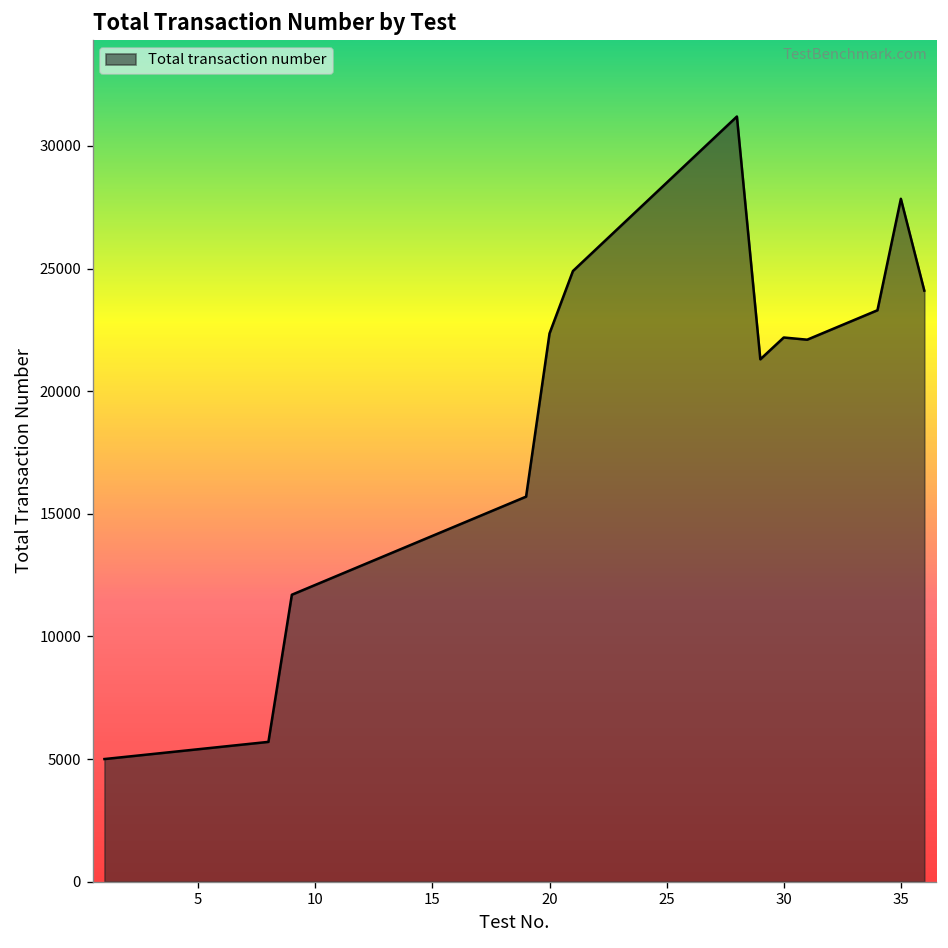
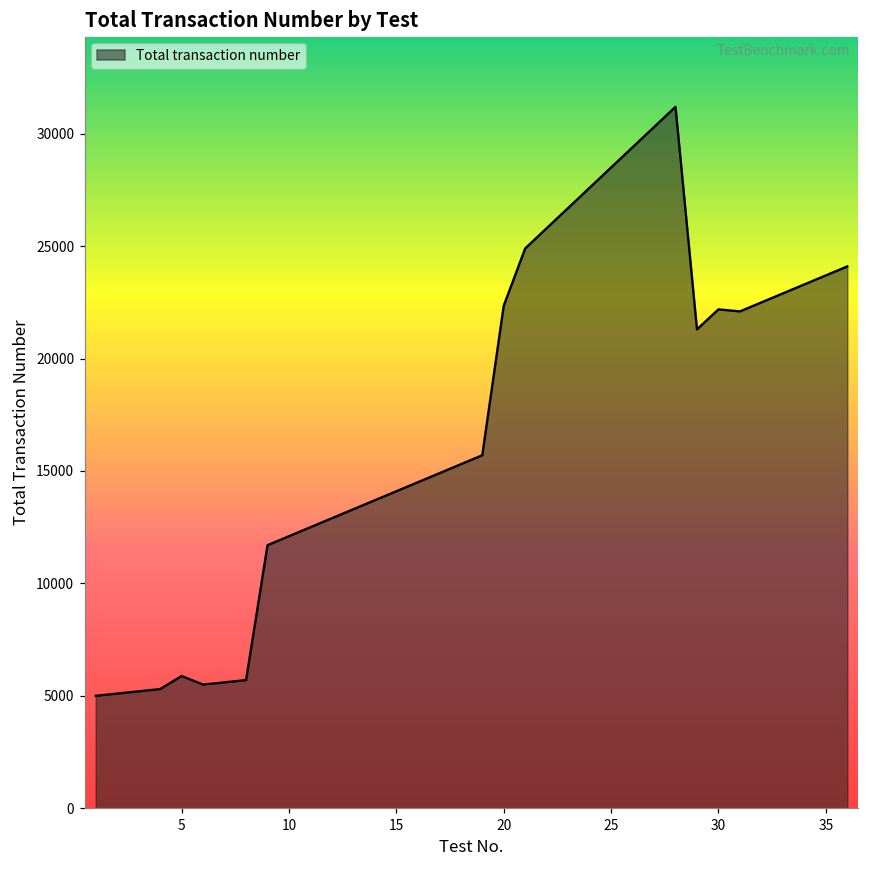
  {
-   "5": 5400,
+   "5": 5900,
    "10": 12100,
    "15": 14100,
    "20": 22400,
    "25": 28500,
    "30": 22200,
-   "35": 27800
+   "35": 23700
  }
